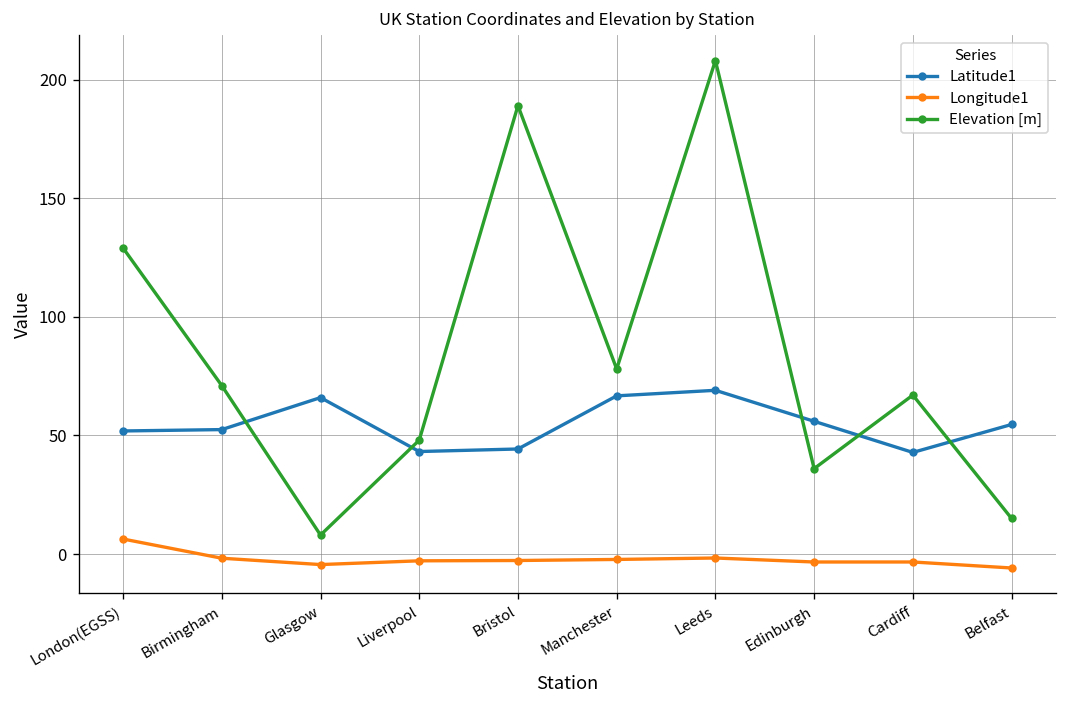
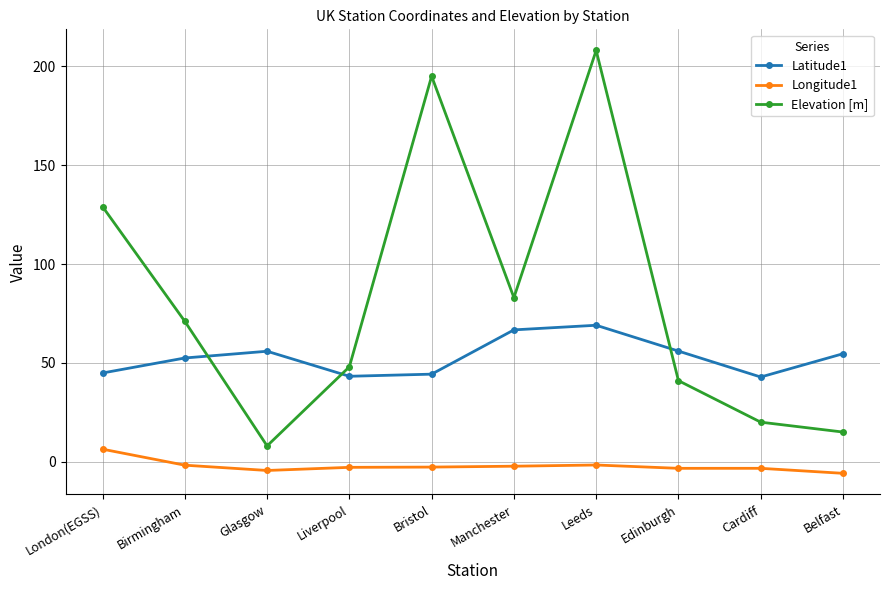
  {
    "Latitude1": {
-     "London(EGSS)": 52,
+     "London(EGSS)": 45,
      "Birmingham": 52,
-     "Glasgow": 66,
+     "Glasgow": 56,
      "Liverpool": 43,
      "Bristol": 44,
      "Manchester": 67,
      "Leeds": 69,
      "Edinburgh": 56,
      "Cardiff": 43,
      "Belfast": 55
    },
    "Longitude1": {
      "London(EGSS)": 6,
      "Birmingham": -2,
      "Glasgow": -4,
      "Liverpool": -3,
      "Bristol": -3,
      "Manchester": -2,
      "Leeds": -2,
      "Edinburgh": -3,
      "Cardiff": -3,
      "Belfast": -6
    },
    "Elevation [m]": {
      "London(EGSS)": 129,
      "Birmingham": 71,
      "Glasgow": 8,
      "Liverpool": 48,
-     "Bristol": 189,
-     "Manchester": 78,
+     "Bristol": 195,
+     "Manchester": 83,
      "Leeds": 208,
-     "Edinburgh": 36,
-     "Cardiff": 67,
+     "Edinburgh": 41,
+     "Cardiff": 20,
      "Belfast": 15
    }
  }
